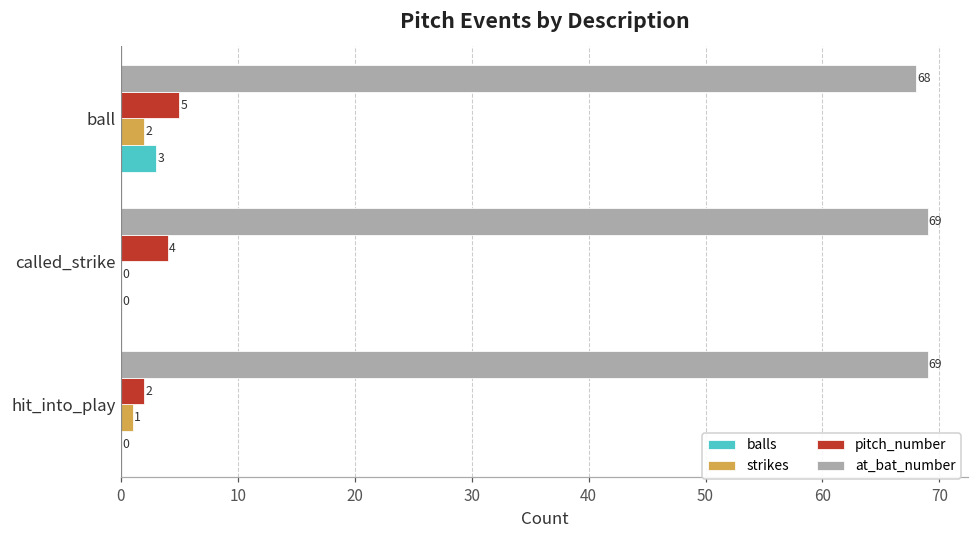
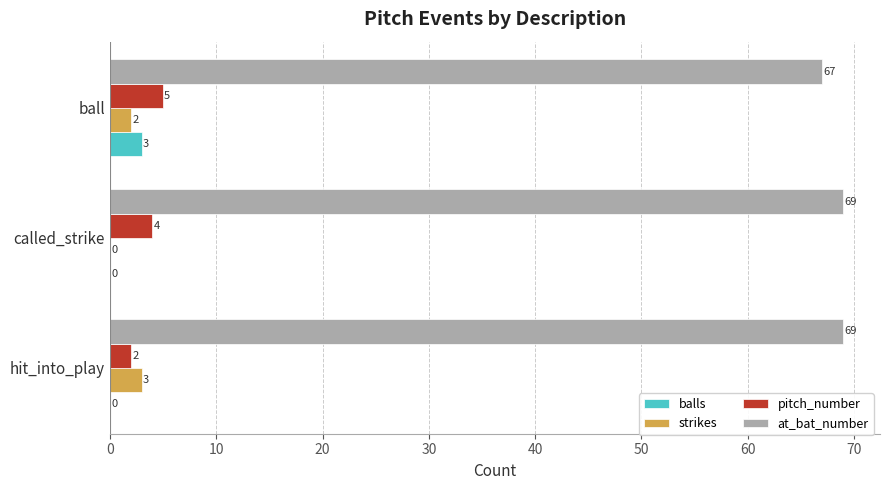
  {
    "balls": {
      "ball": 3,
      "called_strike": 0,
      "hit_into_play": 0
    },
    "strikes": {
      "ball": 2,
      "called_strike": 0,
-     "hit_into_play": 1
+     "hit_into_play": 3
    },
    "pitch_number": {
      "ball": 5,
      "called_strike": 4,
      "hit_into_play": 2
    },
    "at_bat_number": {
-     "ball": 68,
+     "ball": 67,
      "called_strike": 69,
      "hit_into_play": 69
    }
  }
